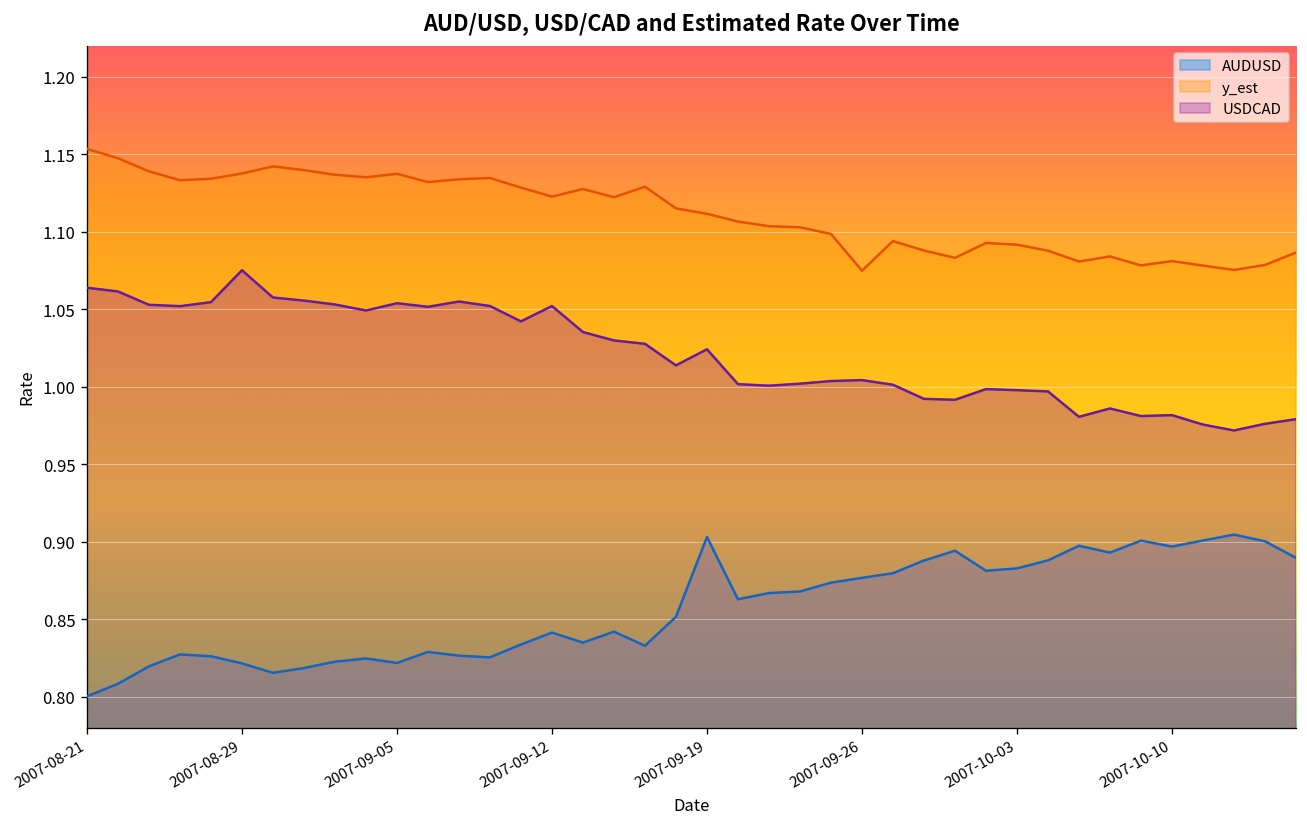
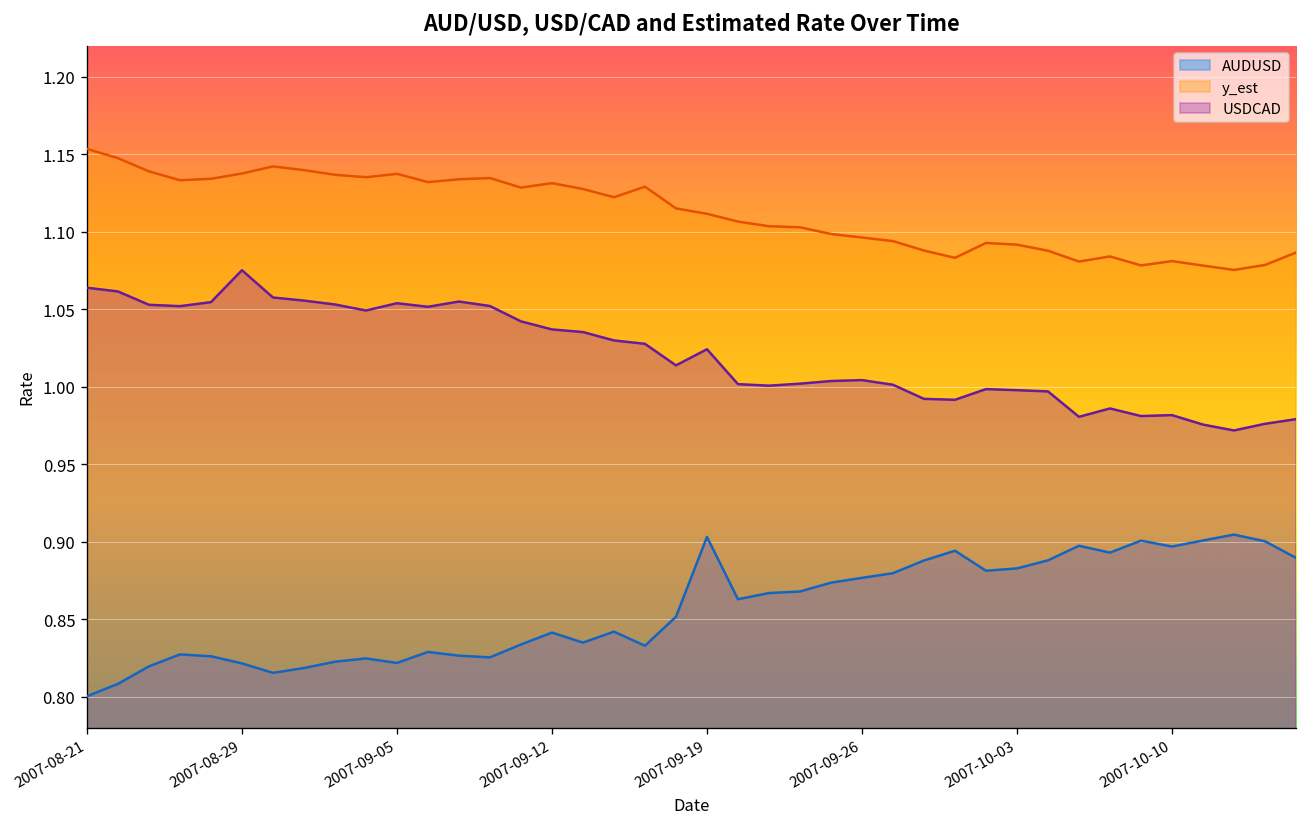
  {
    "AUDUSD": {
      "2007-08-21": 0.800,
      "2007-08-29": 0.821,
      "2007-09-05": 0.822,
      "2007-09-12": 0.841,
      "2007-09-19": 0.903,
      "2007-09-26": 0.877,
      "2007-10-03": 0.883,
      "2007-10-10": 0.897
    },
    "y_est": {
      "2007-08-21": 1.153,
      "2007-08-29": 1.138,
      "2007-09-05": 1.137,
-     "2007-09-12": 1.123,
+     "2007-09-12": 1.131,
      "2007-09-19": 1.112,
-     "2007-09-26": 1.075,
+     "2007-09-26": 1.096,
      "2007-10-03": 1.092,
      "2007-10-10": 1.081
    },
    "USDCAD": {
      "2007-08-21": 1.064,
      "2007-08-29": 1.075,
      "2007-09-05": 1.054,
-     "2007-09-12": 1.052,
+     "2007-09-12": 1.037,
      "2007-09-19": 1.024,
      "2007-09-26": 1.004,
      "2007-10-03": 0.998,
      "2007-10-10": 0.982
    }
  }
